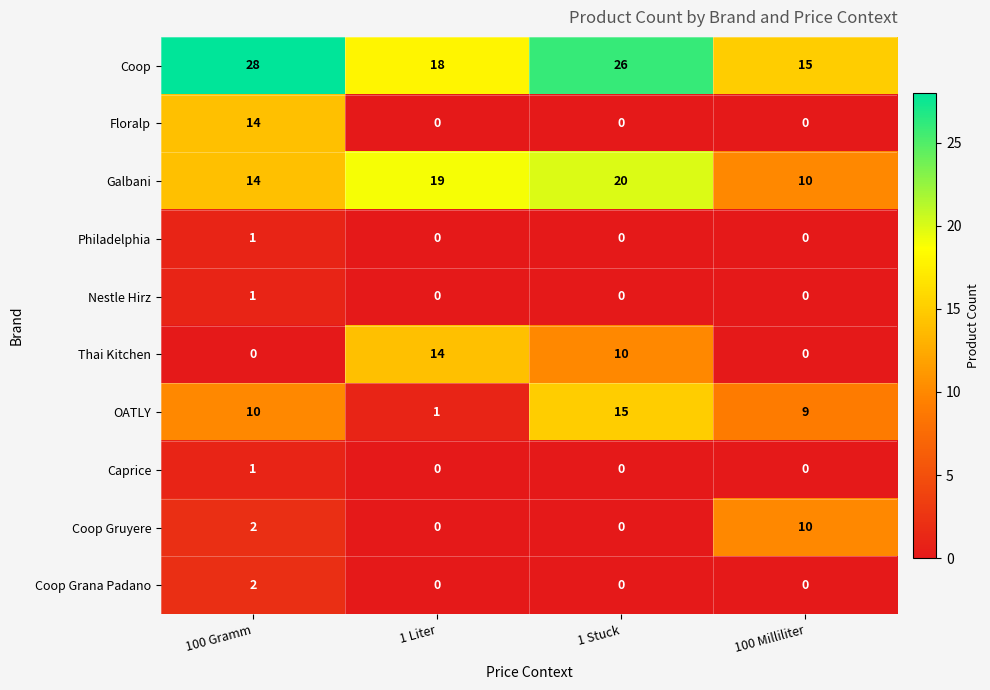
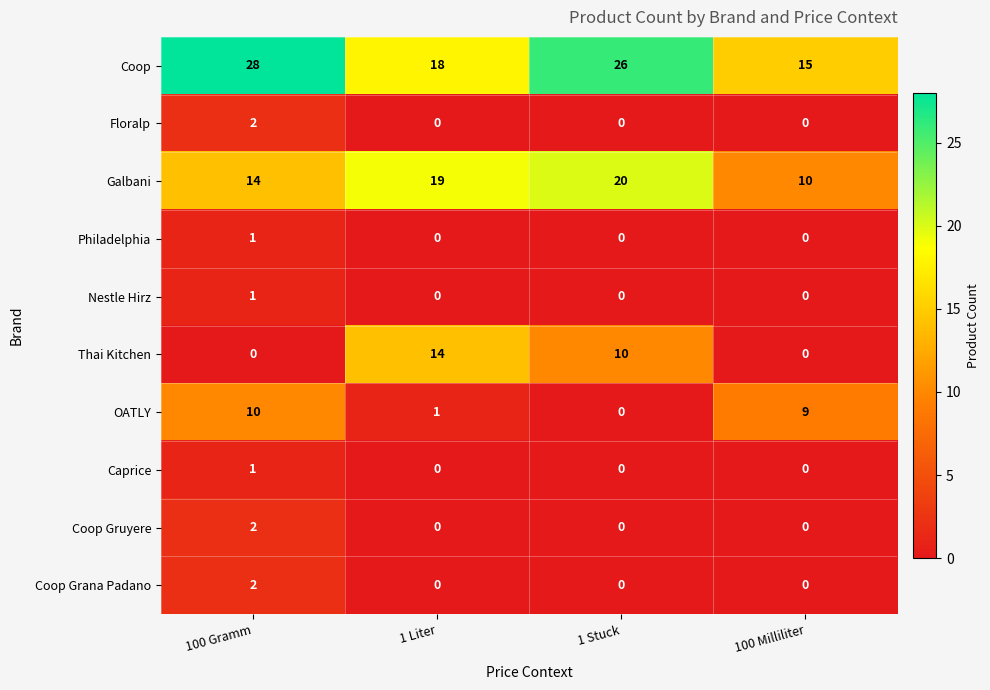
  {
    "Coop": {
      "100 Gramm": 28,
      "1 Liter": 18,
      "1 Stuck": 26,
      "100 Milliliter": 15
    },
    "Floralp": {
-     "100 Gramm": 14,
+     "100 Gramm": 2,
      "1 Liter": 0,
      "1 Stuck": 0,
      "100 Milliliter": 0
    },
    "Galbani": {
      "100 Gramm": 14,
      "1 Liter": 19,
      "1 Stuck": 20,
      "100 Milliliter": 10
    },
    "Philadelphia": {
      "100 Gramm": 1,
      "1 Liter": 0,
      "1 Stuck": 0,
      "100 Milliliter": 0
    },
    "Nestle Hirz": {
      "100 Gramm": 1,
      "1 Liter": 0,
      "1 Stuck": 0,
      "100 Milliliter": 0
    },
    "Thai Kitchen": {
      "100 Gramm": 0,
      "1 Liter": 14,
      "1 Stuck": 10,
      "100 Milliliter": 0
    },
    "OATLY": {
      "100 Gramm": 10,
      "1 Liter": 1,
-     "1 Stuck": 15,
+     "1 Stuck": 0,
      "100 Milliliter": 9
    },
    "Caprice": {
      "100 Gramm": 1,
      "1 Liter": 0,
      "1 Stuck": 0,
      "100 Milliliter": 0
    },
    "Coop Gruyere": {
      "100 Gramm": 2,
      "1 Liter": 0,
      "1 Stuck": 0,
-     "100 Milliliter": 10
+     "100 Milliliter": 0
    },
    "Coop Grana Padano": {
      "100 Gramm": 2,
      "1 Liter": 0,
      "1 Stuck": 0,
      "100 Milliliter": 0
    }
  }
